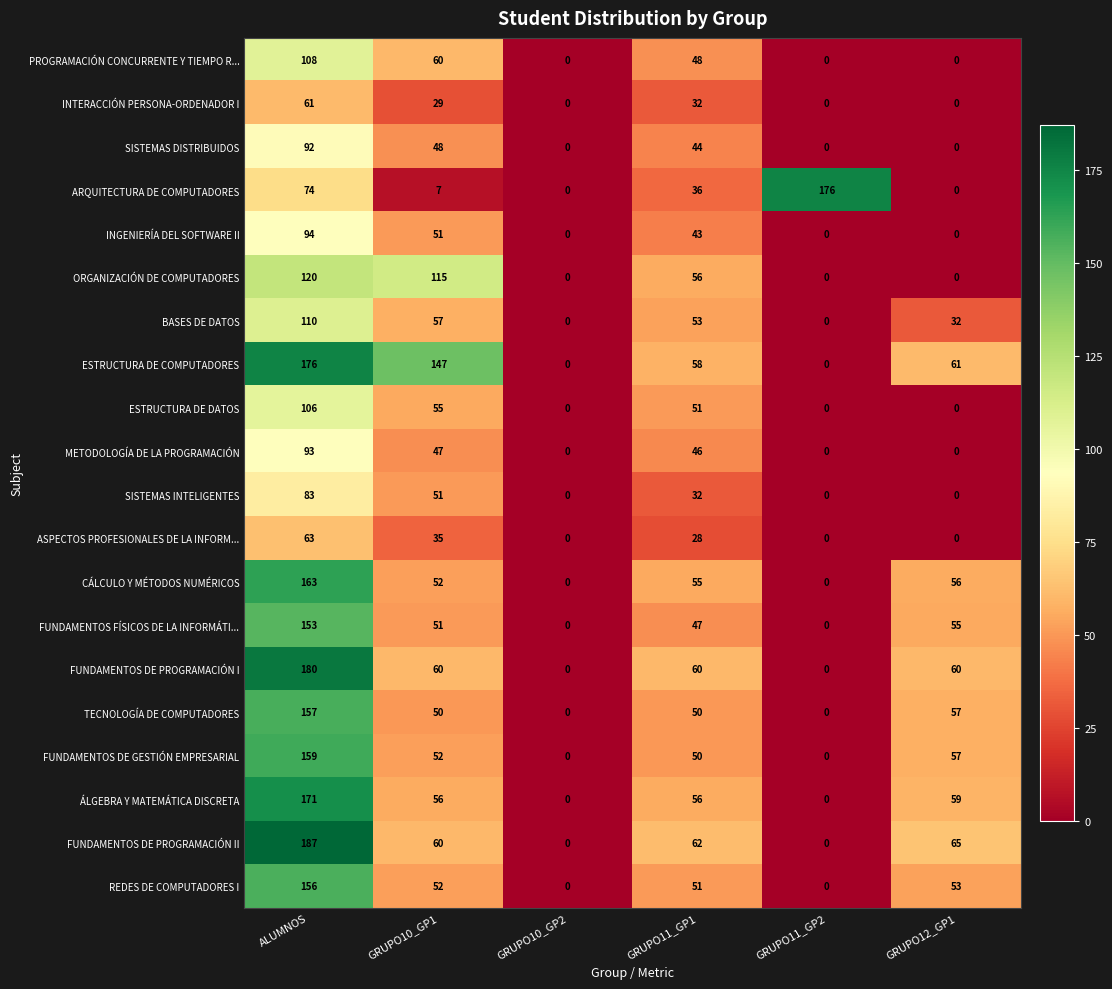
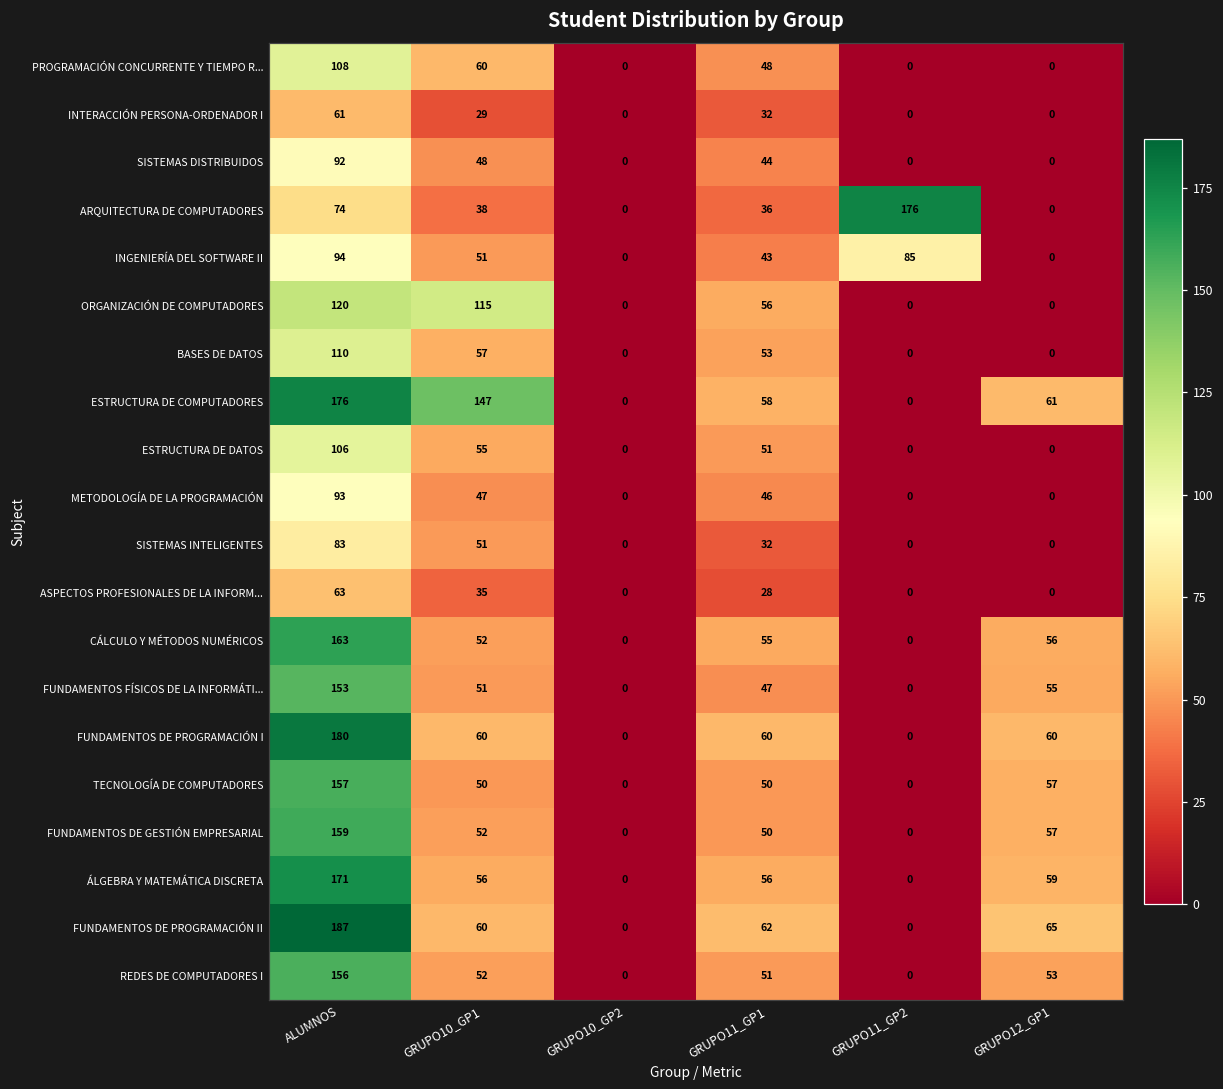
  {
    "PROGRAMACIÓN CONCURRENTE Y TIEMPO R...": {
      "ALUMNOS": 108,
      "GRUPO10_GP1": 60,
      "GRUPO10_GP2": 0,
      "GRUPO11_GP1": 48,
      "GRUPO11_GP2": 0,
      "GRUPO12_GP1": 0
    },
    "INTERACCIÓN PERSONA-ORDENADOR I": {
      "ALUMNOS": 61,
      "GRUPO10_GP1": 29,
      "GRUPO10_GP2": 0,
      "GRUPO11_GP1": 32,
      "GRUPO11_GP2": 0,
      "GRUPO12_GP1": 0
    },
    "SISTEMAS DISTRIBUIDOS": {
      "ALUMNOS": 92,
      "GRUPO10_GP1": 48,
      "GRUPO10_GP2": 0,
      "GRUPO11_GP1": 44,
      "GRUPO11_GP2": 0,
      "GRUPO12_GP1": 0
    },
    "ARQUITECTURA DE COMPUTADORES": {
      "ALUMNOS": 74,
-     "GRUPO10_GP1": 7,
+     "GRUPO10_GP1": 38,
      "GRUPO10_GP2": 0,
      "GRUPO11_GP1": 36,
      "GRUPO11_GP2": 176,
      "GRUPO12_GP1": 0
    },
    "INGENIERÍA DEL SOFTWARE II": {
      "ALUMNOS": 94,
      "GRUPO10_GP1": 51,
      "GRUPO10_GP2": 0,
      "GRUPO11_GP1": 43,
-     "GRUPO11_GP2": 0,
+     "GRUPO11_GP2": 85,
      "GRUPO12_GP1": 0
    },
    "ORGANIZACIÓN DE COMPUTADORES": {
      "ALUMNOS": 120,
      "GRUPO10_GP1": 115,
      "GRUPO10_GP2": 0,
      "GRUPO11_GP1": 56,
      "GRUPO11_GP2": 0,
      "GRUPO12_GP1": 0
    },
    "BASES DE DATOS": {
      "ALUMNOS": 110,
      "GRUPO10_GP1": 57,
      "GRUPO10_GP2": 0,
      "GRUPO11_GP1": 53,
      "GRUPO11_GP2": 0,
-     "GRUPO12_GP1": 32
+     "GRUPO12_GP1": 0
    },
    "ESTRUCTURA DE COMPUTADORES": {
      "ALUMNOS": 176,
      "GRUPO10_GP1": 147,
      "GRUPO10_GP2": 0,
      "GRUPO11_GP1": 58,
      "GRUPO11_GP2": 0,
      "GRUPO12_GP1": 61
    },
    "ESTRUCTURA DE DATOS": {
      "ALUMNOS": 106,
      "GRUPO10_GP1": 55,
      "GRUPO10_GP2": 0,
      "GRUPO11_GP1": 51,
      "GRUPO11_GP2": 0,
      "GRUPO12_GP1": 0
    },
    "METODOLOGÍA DE LA PROGRAMACIÓN": {
      "ALUMNOS": 93,
      "GRUPO10_GP1": 47,
      "GRUPO10_GP2": 0,
      "GRUPO11_GP1": 46,
      "GRUPO11_GP2": 0,
      "GRUPO12_GP1": 0
    },
    "SISTEMAS INTELIGENTES": {
      "ALUMNOS": 83,
      "GRUPO10_GP1": 51,
      "GRUPO10_GP2": 0,
      "GRUPO11_GP1": 32,
      "GRUPO11_GP2": 0,
      "GRUPO12_GP1": 0
    },
    "ASPECTOS PROFESIONALES DE LA INFORM...": {
      "ALUMNOS": 63,
      "GRUPO10_GP1": 35,
      "GRUPO10_GP2": 0,
      "GRUPO11_GP1": 28,
      "GRUPO11_GP2": 0,
      "GRUPO12_GP1": 0
    },
    "CÁLCULO Y MÉTODOS NUMÉRICOS": {
      "ALUMNOS": 163,
      "GRUPO10_GP1": 52,
      "GRUPO10_GP2": 0,
      "GRUPO11_GP1": 55,
      "GRUPO11_GP2": 0,
      "GRUPO12_GP1": 56
    },
    "FUNDAMENTOS FÍSICOS DE LA INFORMÁTI...": {
      "ALUMNOS": 153,
      "GRUPO10_GP1": 51,
      "GRUPO10_GP2": 0,
      "GRUPO11_GP1": 47,
      "GRUPO11_GP2": 0,
      "GRUPO12_GP1": 55
    },
    "FUNDAMENTOS DE PROGRAMACIÓN I": {
      "ALUMNOS": 180,
      "GRUPO10_GP1": 60,
      "GRUPO10_GP2": 0,
      "GRUPO11_GP1": 60,
      "GRUPO11_GP2": 0,
      "GRUPO12_GP1": 60
    },
    "TECNOLOGÍA DE COMPUTADORES": {
      "ALUMNOS": 157,
      "GRUPO10_GP1": 50,
      "GRUPO10_GP2": 0,
      "GRUPO11_GP1": 50,
      "GRUPO11_GP2": 0,
      "GRUPO12_GP1": 57
    },
    "FUNDAMENTOS DE GESTIÓN EMPRESARIAL": {
      "ALUMNOS": 159,
      "GRUPO10_GP1": 52,
      "GRUPO10_GP2": 0,
      "GRUPO11_GP1": 50,
      "GRUPO11_GP2": 0,
      "GRUPO12_GP1": 57
    },
    "ÁLGEBRA Y MATEMÁTICA DISCRETA": {
      "ALUMNOS": 171,
      "GRUPO10_GP1": 56,
      "GRUPO10_GP2": 0,
      "GRUPO11_GP1": 56,
      "GRUPO11_GP2": 0,
      "GRUPO12_GP1": 59
    },
    "FUNDAMENTOS DE PROGRAMACIÓN II": {
      "ALUMNOS": 187,
      "GRUPO10_GP1": 60,
      "GRUPO10_GP2": 0,
      "GRUPO11_GP1": 62,
      "GRUPO11_GP2": 0,
      "GRUPO12_GP1": 65
    },
    "REDES DE COMPUTADORES I": {
      "ALUMNOS": 156,
      "GRUPO10_GP1": 52,
      "GRUPO10_GP2": 0,
      "GRUPO11_GP1": 51,
      "GRUPO11_GP2": 0,
      "GRUPO12_GP1": 53
    }
  }
